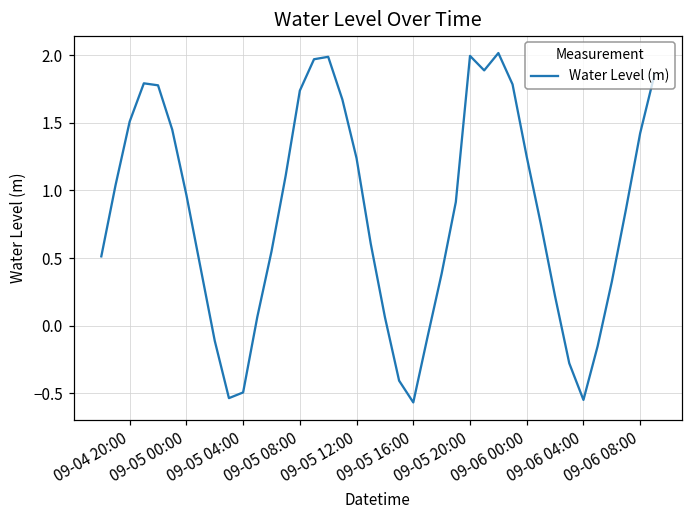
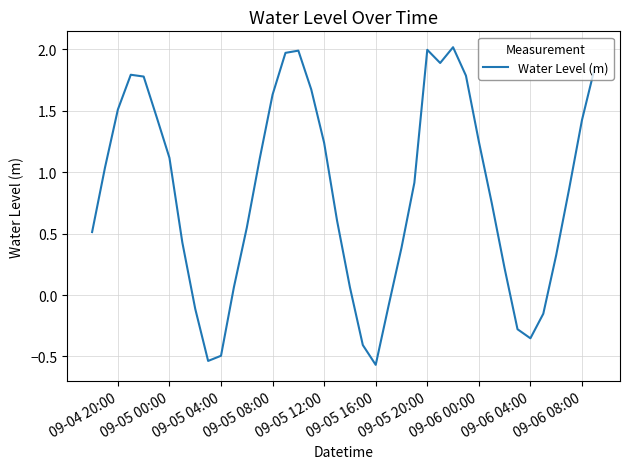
  {
    "09-04 20:00": 1.51,
-   "09-05 00:00": 0.97,
+   "09-05 00:00": 1.12,
    "09-05 04:00": -0.49,
-   "09-05 08:00": 1.74,
+   "09-05 08:00": 1.63,
    "09-05 12:00": 1.24,
    "09-05 16:00": -0.57,
    "09-05 20:00": 2.00,
    "09-06 00:00": 1.25,
-   "09-06 04:00": -0.55,
+   "09-06 04:00": -0.35,
    "09-06 08:00": 1.42
  }
